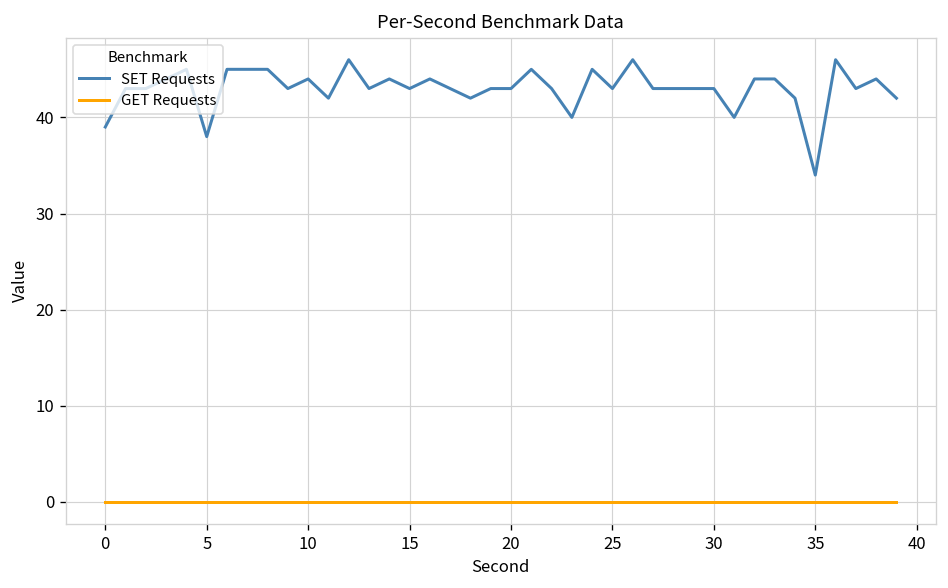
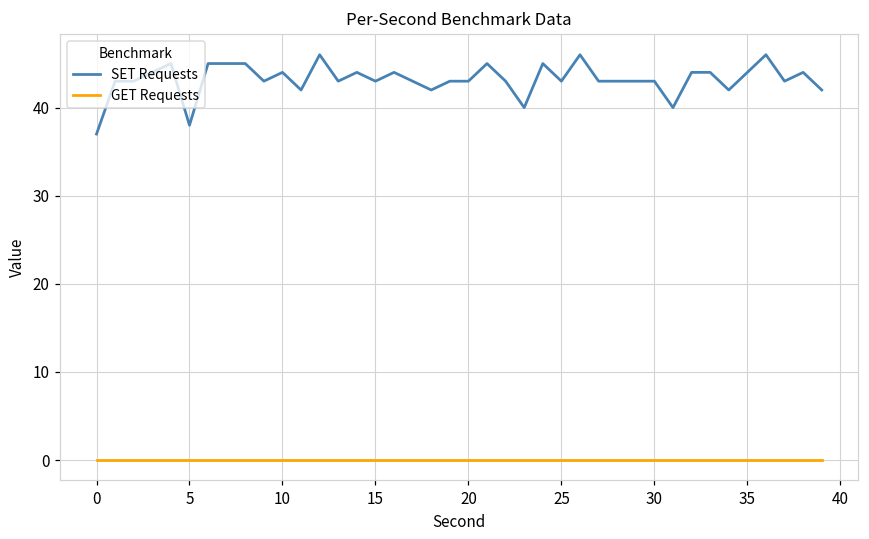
  {
    "SET Requests": {
-     "0": 39,
+     "0": 37,
      "5": 38,
      "10": 44,
      "15": 43,
      "20": 43,
      "25": 43,
      "30": 43,
-     "35": 34
+     "35": 44
    },
    "GET Requests": {
      "0": 0,
      "5": 0,
      "10": 0,
      "15": 0,
      "20": 0,
      "25": 0,
      "30": 0,
      "35": 0
    }
  }
